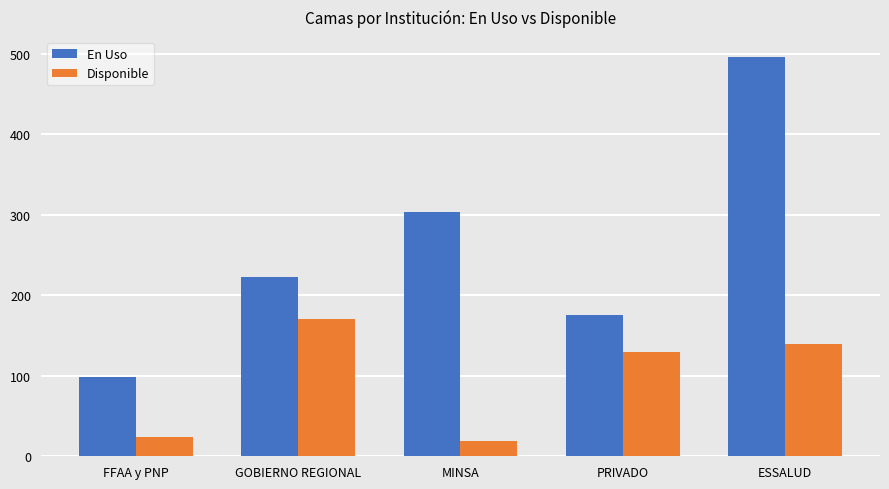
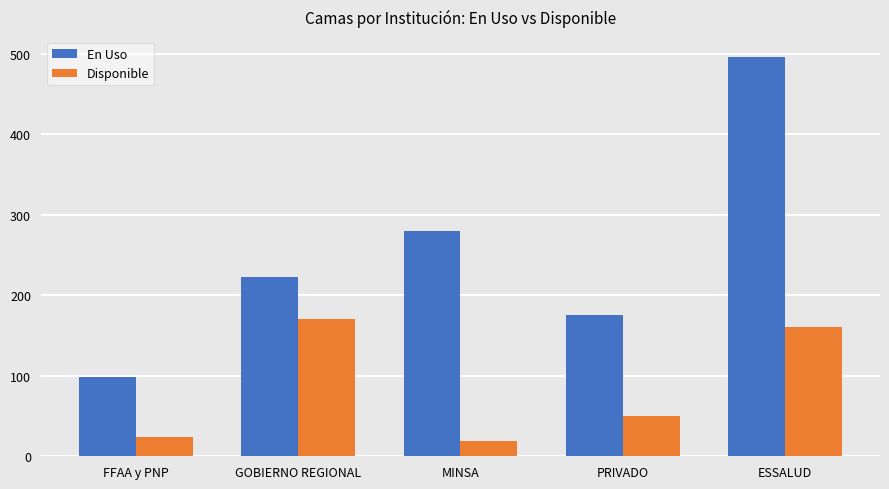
  {
    "En Uso": {
      "FFAA y PNP": 100,
      "GOBIERNO REGIONAL": 220,
-     "MINSA": 300,
+     "MINSA": 280,
      "PRIVADO": 180,
      "ESSALUD": 500
    },
    "Disponible": {
      "FFAA y PNP": 20,
      "GOBIERNO REGIONAL": 170,
      "MINSA": 20,
-     "PRIVADO": 130,
-     "ESSALUD": 140
+     "PRIVADO": 50,
+     "ESSALUD": 160
    }
  }
